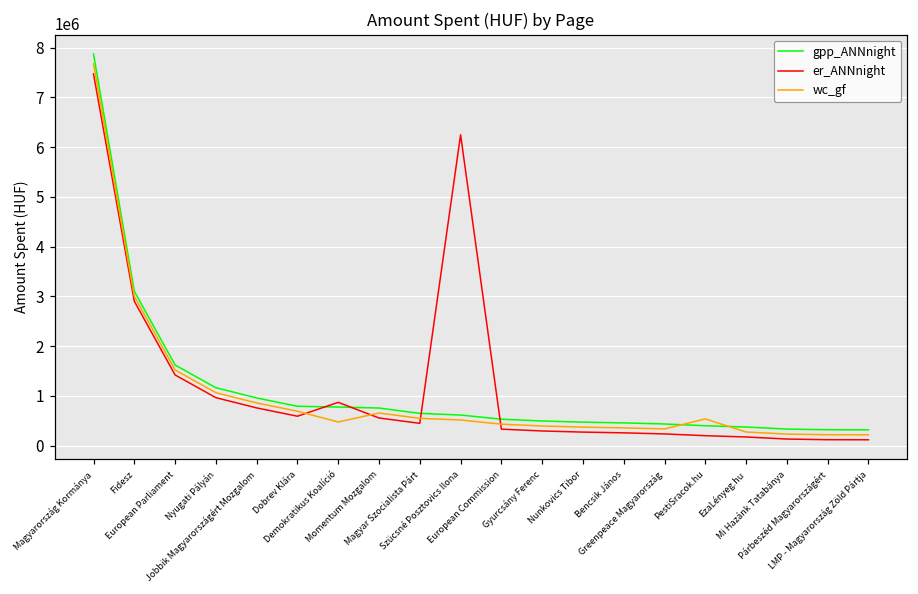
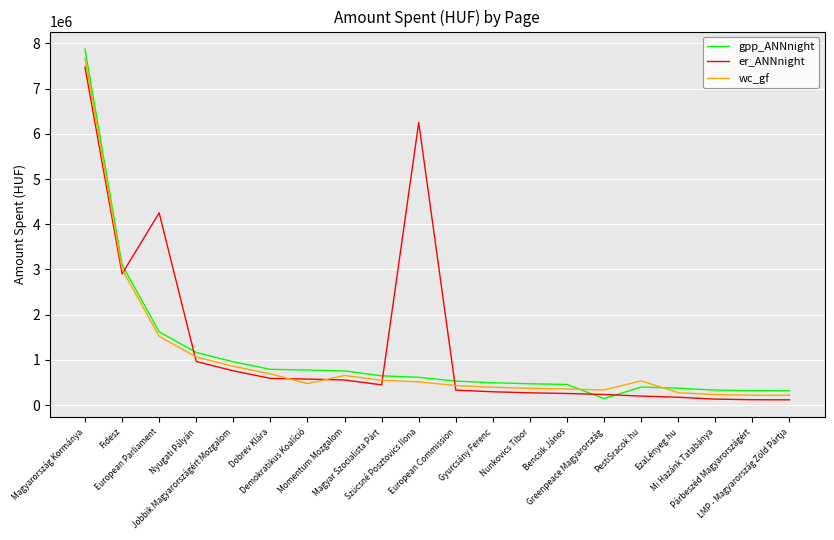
  {
    "gpp_ANNnight": {
      "Magyarország Kormánya": 7900000,
      "Fidesz": 3100000,
      "European Parliament": 1600000,
      "Nyugati Pályán": 1200000,
      "Jobbik Magyarországért Mozgalom": 1000000,
      "Dobrev Klára": 800000,
      "Demokratikus Koalíció": 800000,
      "Momentum Mozgalom": 800000,
      "Magyar Szocialista Párt": 600000,
      "Szücsné Posztovics Ilona": 600000,
      "European Commission": 500000,
      "Gyurcsány Ferenc": 500000,
      "Nunkovics Tibor": 500000,
      "Bencsik János": 500000,
-     "Greenpeace Magyarország": 400000,
+     "Greenpeace Magyarország": 100000,
      "PestiSracok.hu": 400000,
      "EzaLényeg.hu": 400000,
      "Mi Hazánk Tatabánya": 300000,
      "Párbeszéd Magyarországért": 300000,
      "LMP - Magyarország Zöld Pártja": 300000
    },
    "er_ANNnight": {
      "Magyarország Kormánya": 7500000,
      "Fidesz": 2900000,
-     "European Parliament": 1400000,
+     "European Parliament": 4300000,
      "Nyugati Pályán": 1000000,
      "Jobbik Magyarországért Mozgalom": 800000,
      "Dobrev Klára": 600000,
-     "Demokratikus Koalíció": 900000,
+     "Demokratikus Koalíció": 600000,
      "Momentum Mozgalom": 600000,
      "Magyar Szocialista Párt": 400000,
      "Szücsné Posztovics Ilona": 6200000,
      "European Commission": 300000,
      "Gyurcsány Ferenc": 300000,
      "Nunkovics Tibor": 300000,
      "Bencsik János": 300000,
      "Greenpeace Magyarország": 200000,
      "PestiSracok.hu": 200000,
      "EzaLényeg.hu": 200000,
      "Mi Hazánk Tatabánya": 100000,
      "Párbeszéd Magyarországért": 100000,
      "LMP - Magyarország Zöld Pártja": 100000
    },
    "wc_gf": {
      "Magyarország Kormánya": 7700000,
      "Fidesz": 3000000,
      "European Parliament": 1500000,
      "Nyugati Pályán": 1100000,
      "Jobbik Magyarországért Mozgalom": 900000,
      "Dobrev Klára": 700000,
      "Demokratikus Koalíció": 500000,
      "Momentum Mozgalom": 700000,
      "Magyar Szocialista Párt": 500000,
      "Szücsné Posztovics Ilona": 500000,
      "European Commission": 400000,
      "Gyurcsány Ferenc": 400000,
      "Nunkovics Tibor": 400000,
      "Bencsik János": 400000,
      "Greenpeace Magyarország": 300000,
      "PestiSracok.hu": 500000,
      "EzaLényeg.hu": 300000,
      "Mi Hazánk Tatabánya": 200000,
      "Párbeszéd Magyarországért": 200000,
      "LMP - Magyarország Zöld Pártja": 200000
    }
  }
